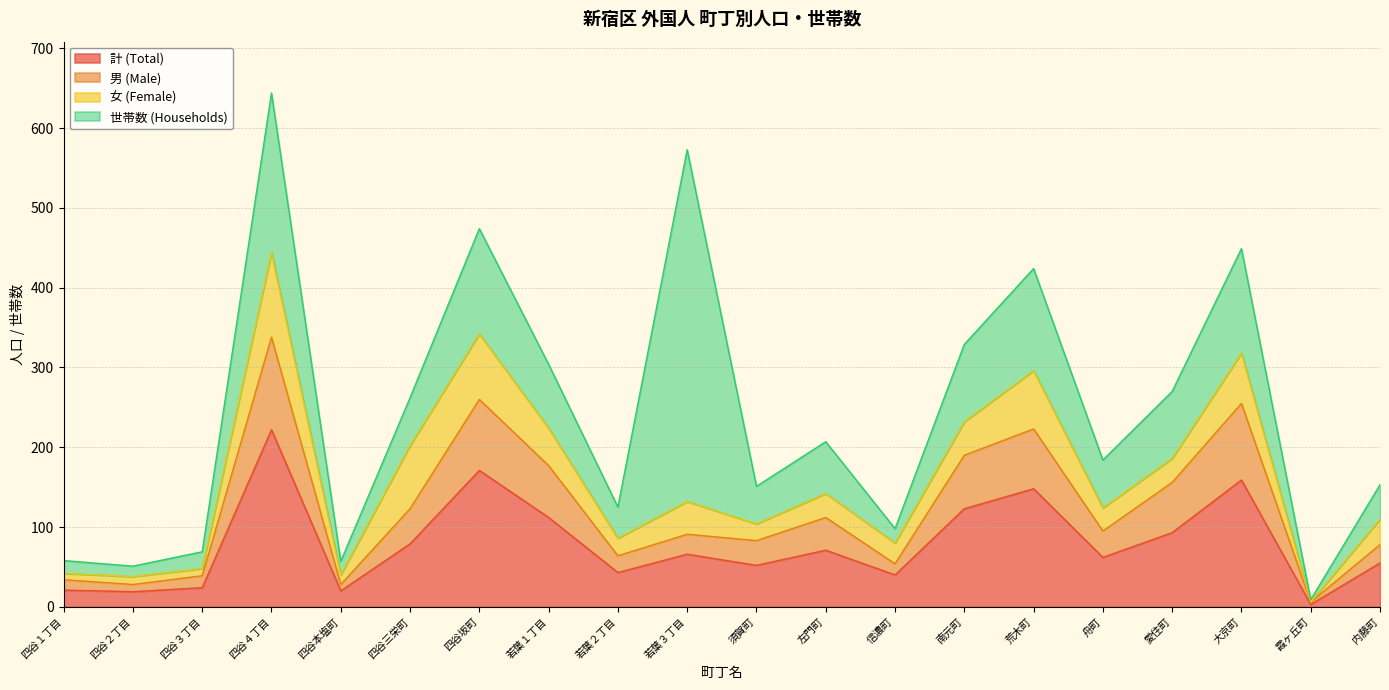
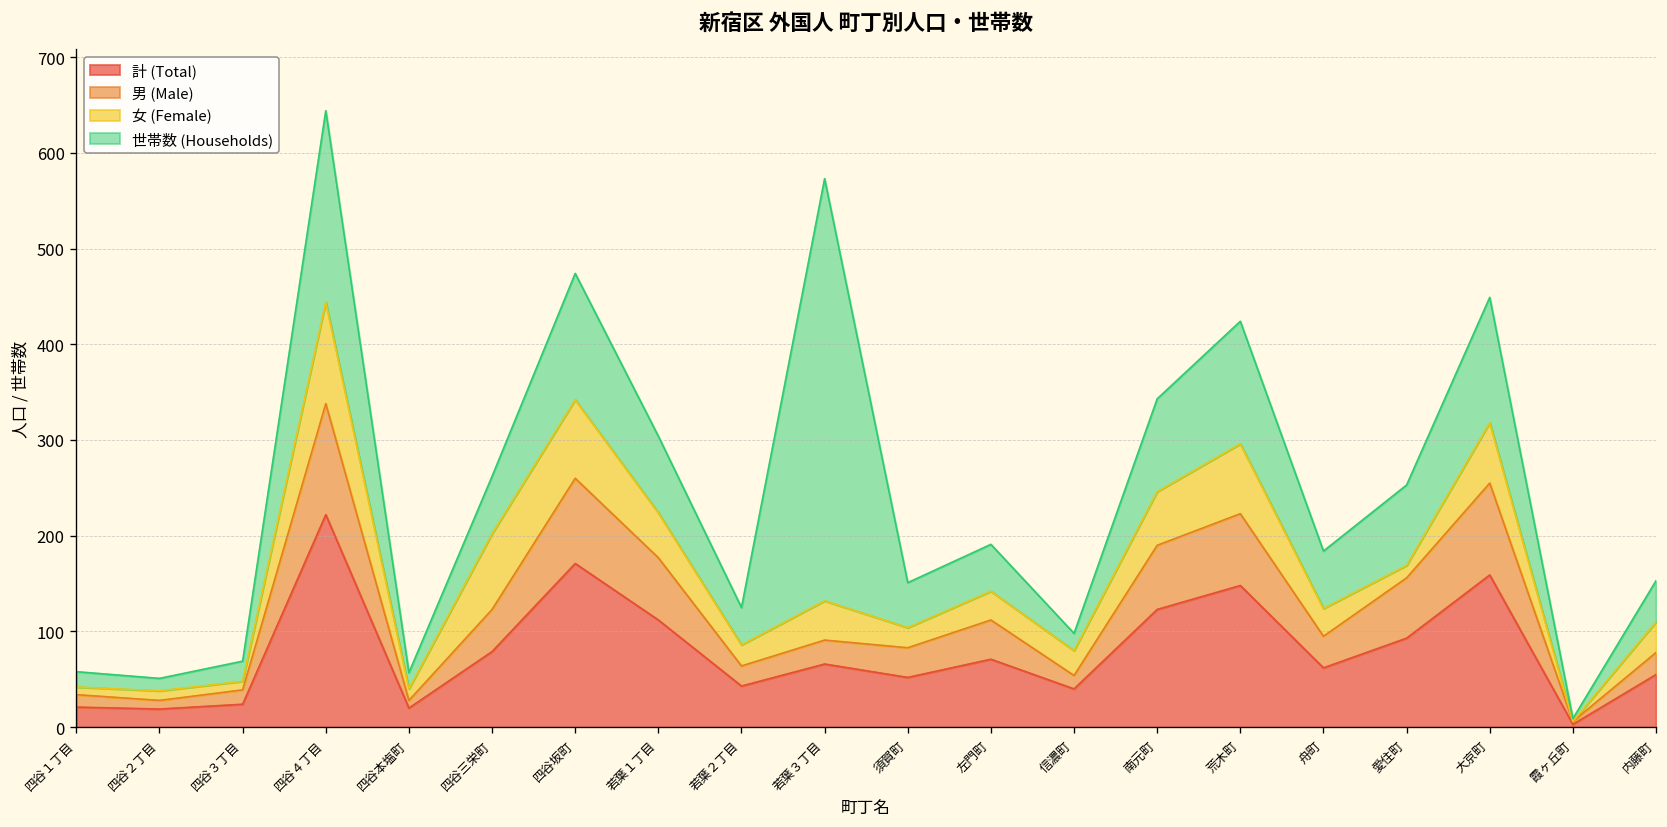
  {
    "女 (Female)": {
      "四谷１丁目": 10,
      "四谷２丁目": 10,
      "四谷３丁目": 10,
      "四谷４丁目": 110,
      "四谷本塩町": 10,
      "四谷三栄町": 80,
      "四谷坂町": 80,
      "若葉１丁目": 50,
      "若葉２丁目": 20,
      "若葉３丁目": 40,
      "須賀町": 20,
      "左門町": 30,
      "信濃町": 30,
-     "南元町": 40,
+     "南元町": 60,
      "荒木町": 70,
      "舟町": 30,
-     "愛住町": 30,
+     "愛住町": 10,
      "大京町": 60,
      "内藤町": 30
    },
    "世帯数 (Households)": {
      "四谷１丁目": 20,
      "四谷２丁目": 10,
      "四谷３丁目": 20,
      "四谷４丁目": 200,
      "四谷本塩町": 20,
      "四谷三栄町": 60,
      "四谷坂町": 130,
      "若葉１丁目": 80,
      "若葉２丁目": 40,
      "若葉３丁目": 440,
      "須賀町": 50,
-     "左門町": 70,
+     "左門町": 50,
      "信濃町": 20,
      "南元町": 100,
      "荒木町": 130,
      "舟町": 60,
      "愛住町": 80,
      "大京町": 130,
      "内藤町": 40
    }
  }
